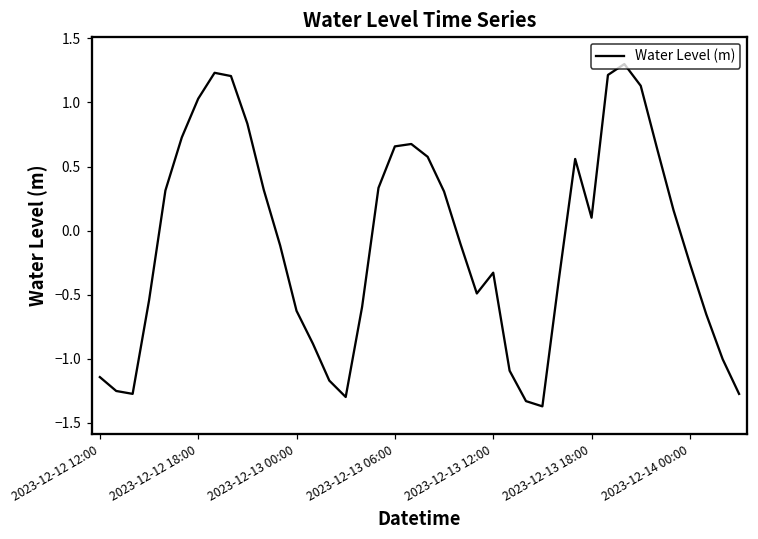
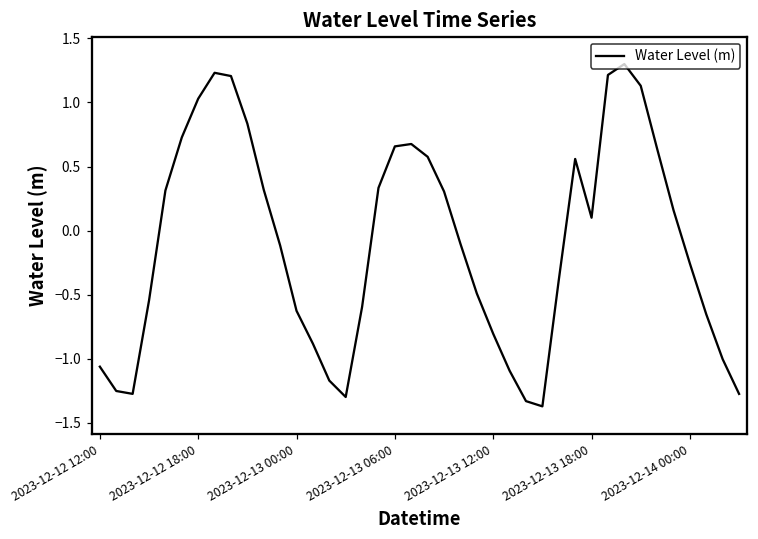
  {
-   "2023-12-12 12:00": -1.14,
+   "2023-12-12 12:00": -1.06,
    "2023-12-12 18:00": 1.03,
    "2023-12-13 00:00": -0.63,
    "2023-12-13 06:00": 0.66,
-   "2023-12-13 12:00": -0.33,
+   "2023-12-13 12:00": -0.81,
    "2023-12-13 18:00": 0.10,
    "2023-12-14 00:00": -0.26
  }
